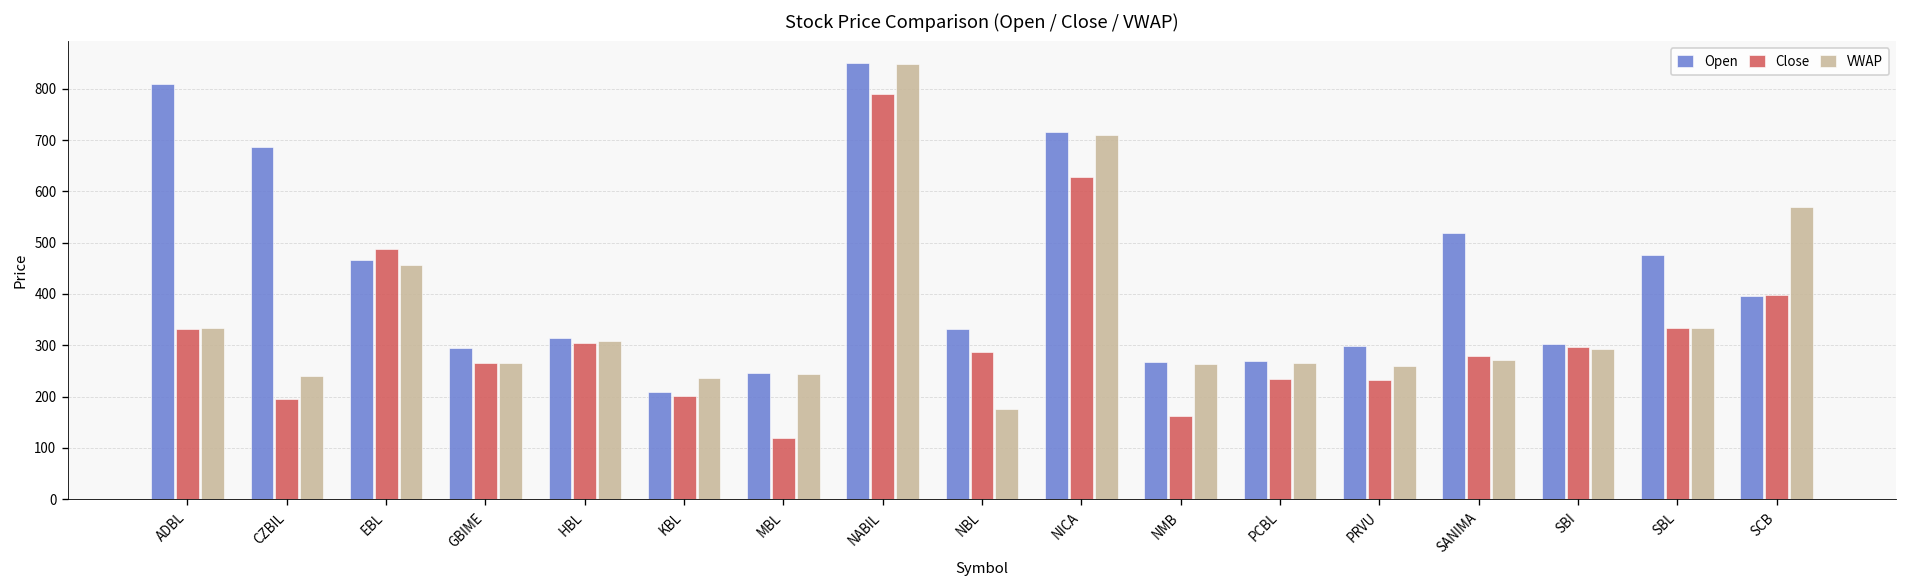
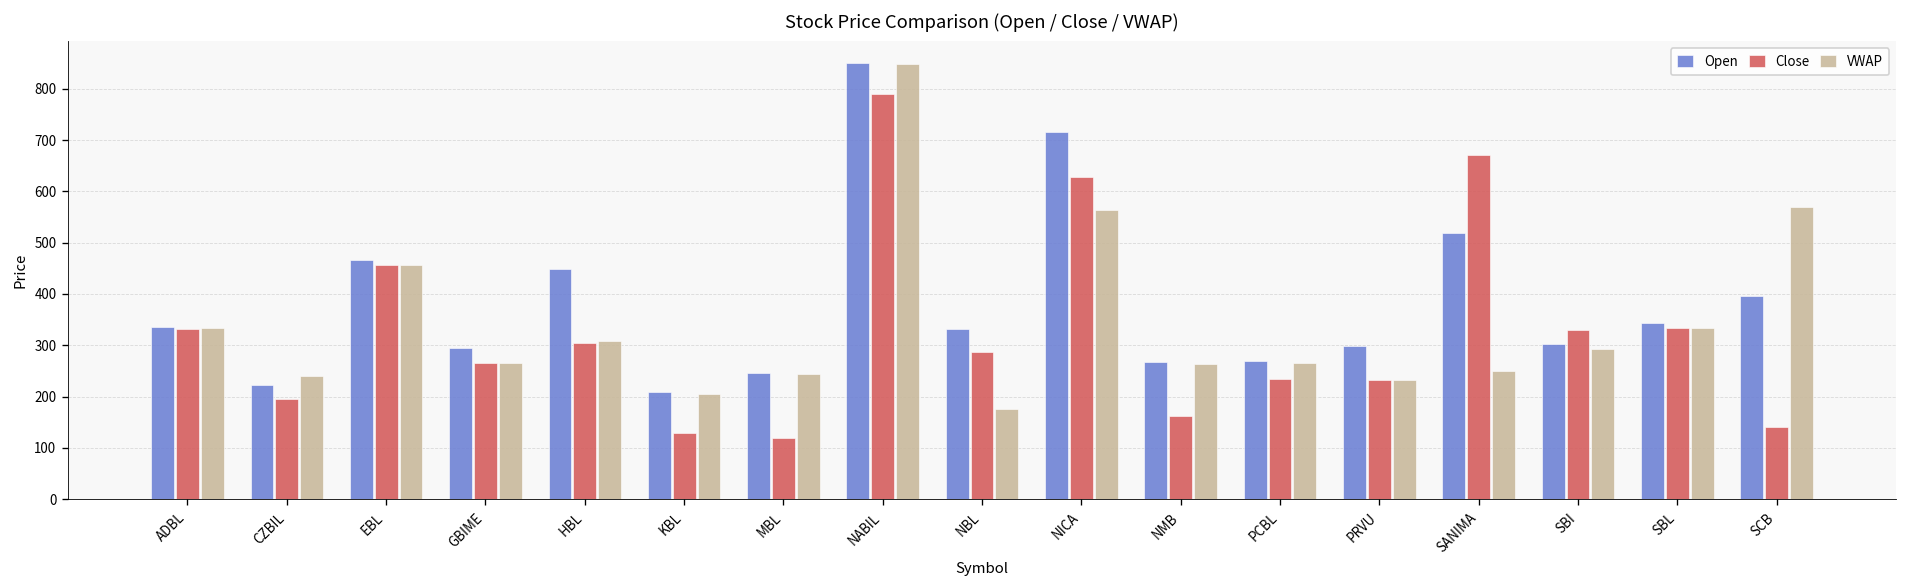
  {
    "Open": {
-     "ADBL": 810,
-     "CZBIL": 690,
+     "ADBL": 340,
+     "CZBIL": 220,
      "EBL": 470,
      "GBIME": 290,
-     "HBL": 320,
+     "HBL": 450,
      "KBL": 210,
      "MBL": 250,
      "NABIL": 850,
      "NBL": 330,
      "NICA": 720,
      "NMB": 270,
      "PCBL": 270,
      "PRVU": 300,
      "SANIMA": 520,
      "SBI": 300,
-     "SBL": 480,
+     "SBL": 340,
      "SCB": 400
    },
    "Close": {
      "ADBL": 330,
      "CZBIL": 190,
-     "EBL": 490,
+     "EBL": 460,
      "GBIME": 270,
      "HBL": 300,
-     "KBL": 200,
+     "KBL": 130,
      "MBL": 120,
      "NABIL": 790,
      "NBL": 290,
      "NICA": 630,
      "NMB": 160,
      "PCBL": 230,
      "PRVU": 230,
-     "SANIMA": 280,
-     "SBI": 300,
+     "SANIMA": 670,
+     "SBI": 330,
      "SBL": 330,
-     "SCB": 400
+     "SCB": 140
    },
    "VWAP": {
      "ADBL": 330,
      "CZBIL": 240,
      "EBL": 460,
      "GBIME": 270,
      "HBL": 310,
-     "KBL": 240,
+     "KBL": 200,
      "MBL": 240,
      "NABIL": 850,
      "NBL": 180,
-     "NICA": 710,
+     "NICA": 560,
      "NMB": 260,
      "PCBL": 270,
-     "PRVU": 260,
-     "SANIMA": 270,
+     "PRVU": 230,
+     "SANIMA": 250,
      "SBI": 290,
      "SBL": 330,
      "SCB": 570
    }
  }
